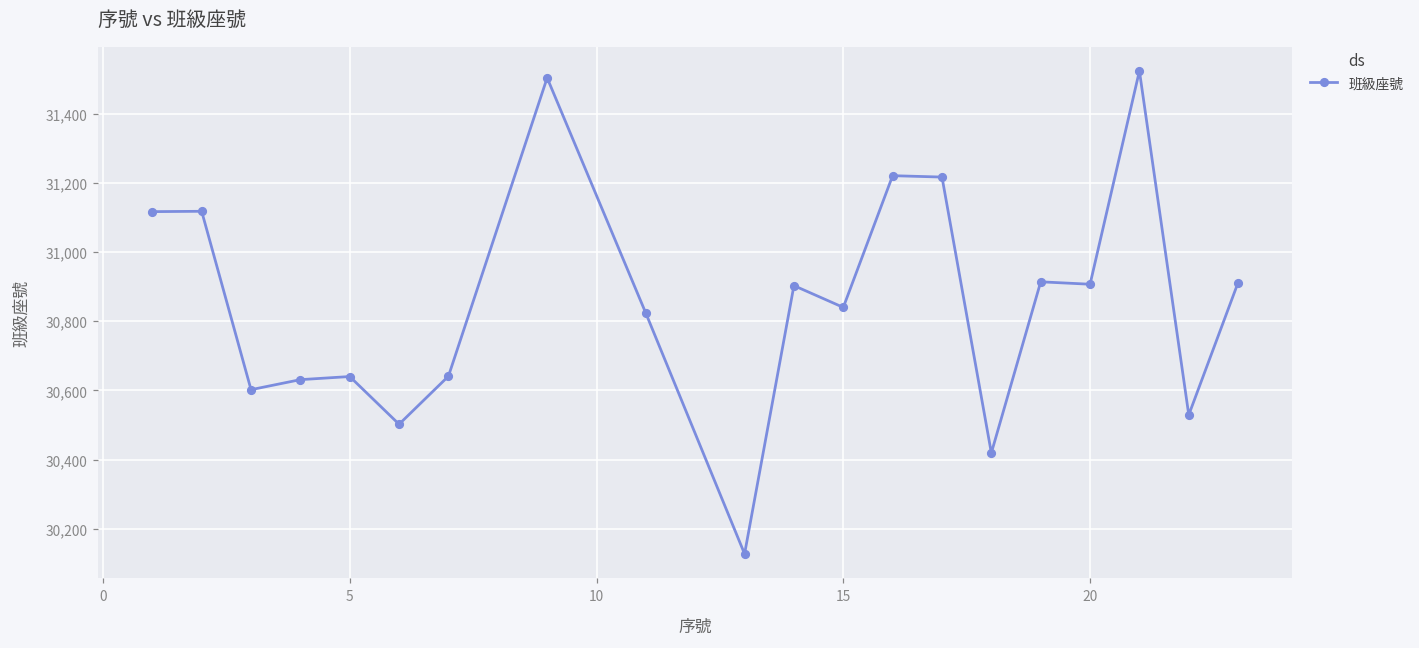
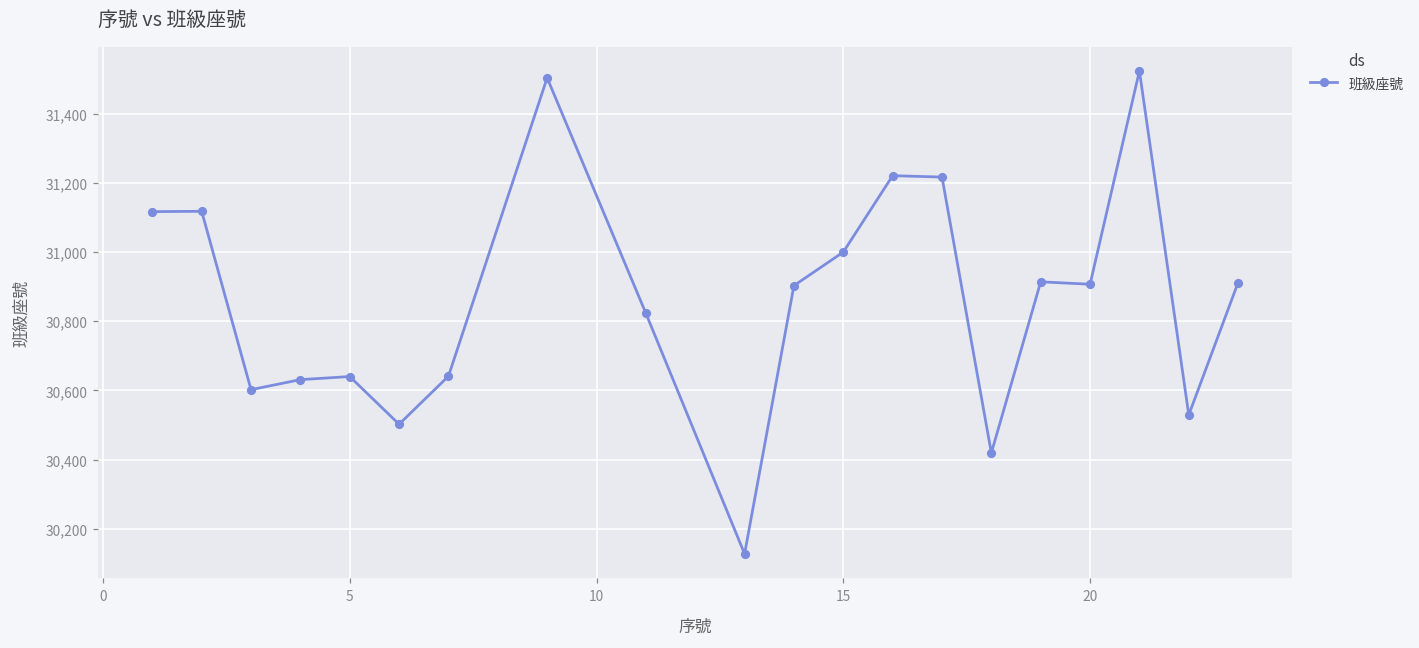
  {
    "5": "30,640",
-   "15": "30,840",
+   "15": "31,000",
    "20": "30,910"
  }
